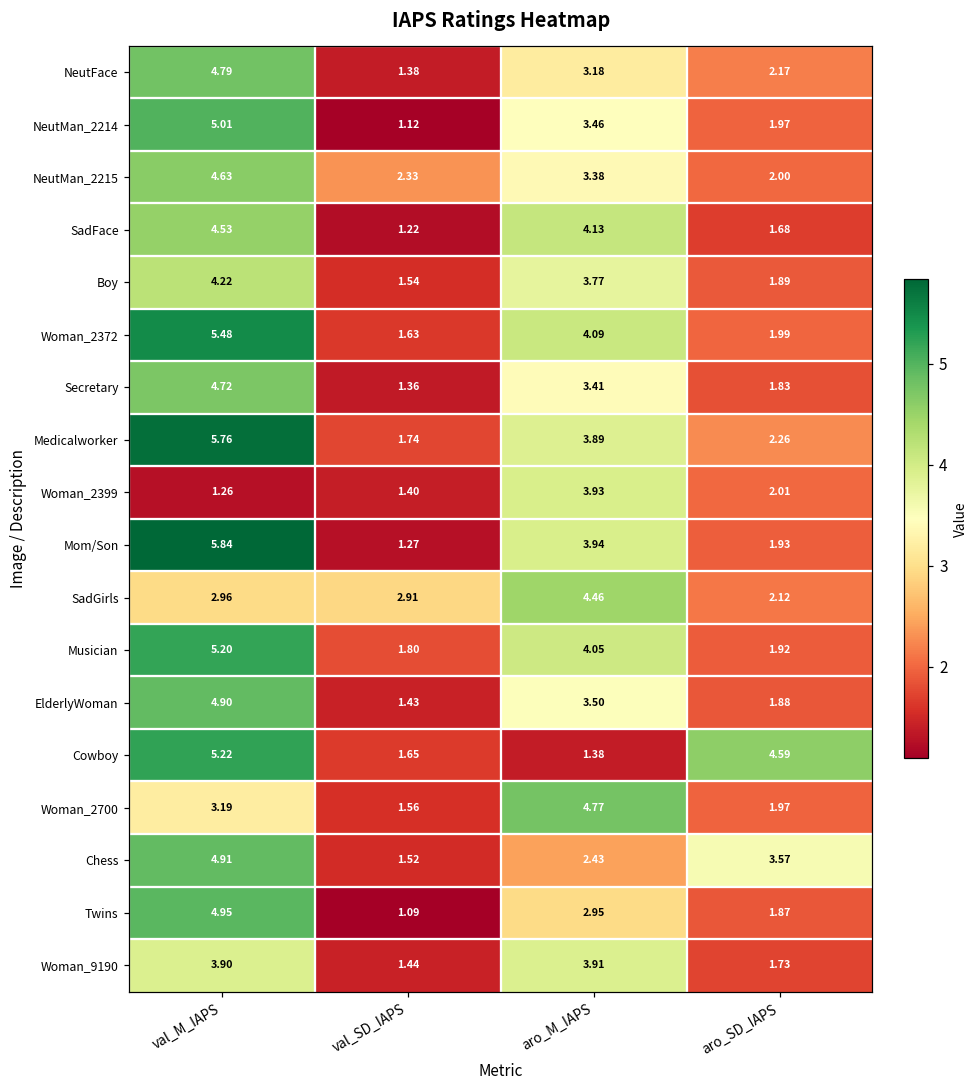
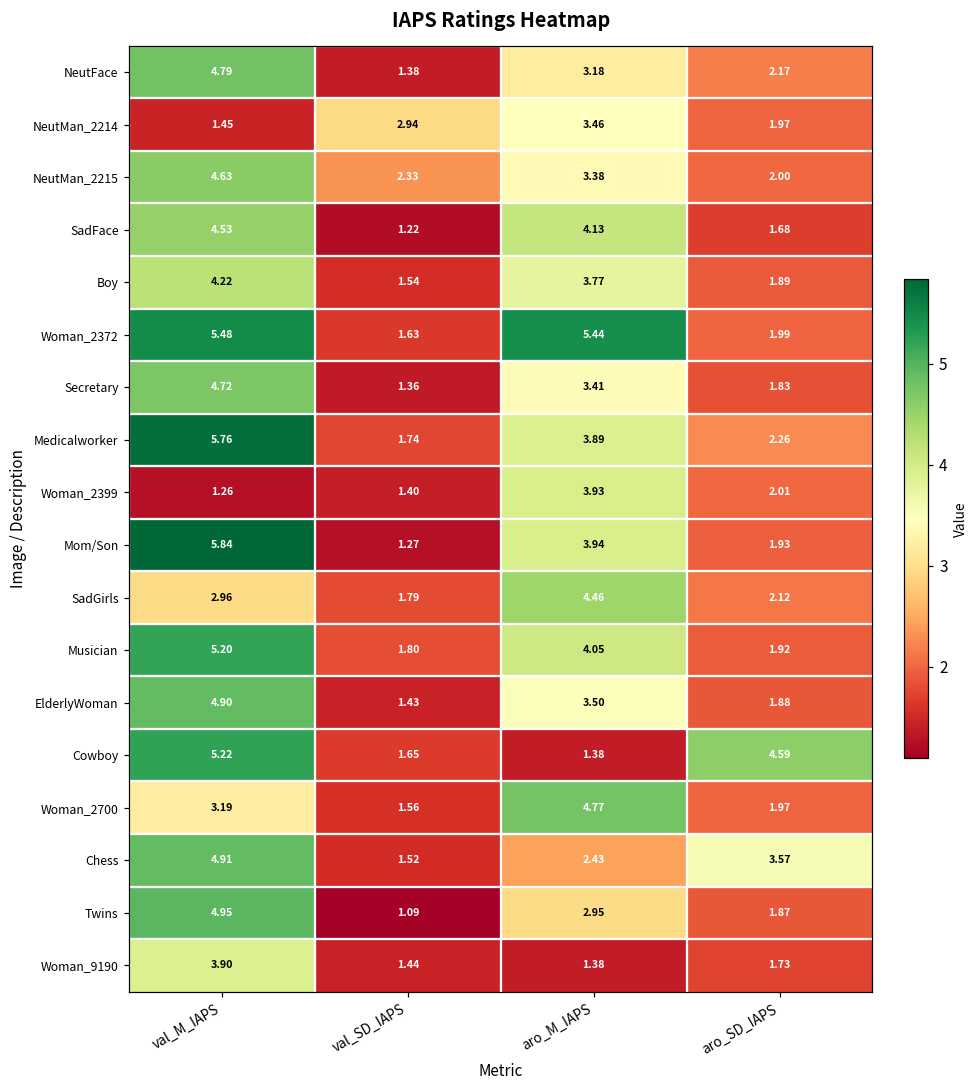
  {
    "NeutFace": {
      "val_M_IAPS": 4.79,
      "val_SD_IAPS": 1.38,
      "aro_M_IAPS": 3.18,
      "aro_SD_IAPS": 2.17
    },
    "NeutMan_2214": {
-     "val_M_IAPS": 5.01,
-     "val_SD_IAPS": 1.12,
+     "val_M_IAPS": 1.45,
+     "val_SD_IAPS": 2.94,
      "aro_M_IAPS": 3.46,
      "aro_SD_IAPS": 1.97
    },
    "NeutMan_2215": {
      "val_M_IAPS": 4.63,
      "val_SD_IAPS": 2.33,
      "aro_M_IAPS": 3.38,
      "aro_SD_IAPS": 2.00
    },
    "SadFace": {
      "val_M_IAPS": 4.53,
      "val_SD_IAPS": 1.22,
      "aro_M_IAPS": 4.13,
      "aro_SD_IAPS": 1.68
    },
    "Boy": {
      "val_M_IAPS": 4.22,
      "val_SD_IAPS": 1.54,
      "aro_M_IAPS": 3.77,
      "aro_SD_IAPS": 1.89
    },
    "Woman_2372": {
      "val_M_IAPS": 5.48,
      "val_SD_IAPS": 1.63,
-     "aro_M_IAPS": 4.09,
+     "aro_M_IAPS": 5.44,
      "aro_SD_IAPS": 1.99
    },
    "Secretary": {
      "val_M_IAPS": 4.72,
      "val_SD_IAPS": 1.36,
      "aro_M_IAPS": 3.41,
      "aro_SD_IAPS": 1.83
    },
    "Medicalworker": {
      "val_M_IAPS": 5.76,
      "val_SD_IAPS": 1.74,
      "aro_M_IAPS": 3.89,
      "aro_SD_IAPS": 2.26
    },
    "Woman_2399": {
      "val_M_IAPS": 1.26,
      "val_SD_IAPS": 1.40,
      "aro_M_IAPS": 3.93,
      "aro_SD_IAPS": 2.01
    },
    "Mom/Son": {
      "val_M_IAPS": 5.84,
      "val_SD_IAPS": 1.27,
      "aro_M_IAPS": 3.94,
      "aro_SD_IAPS": 1.93
    },
    "SadGirls": {
      "val_M_IAPS": 2.96,
-     "val_SD_IAPS": 2.91,
+     "val_SD_IAPS": 1.79,
      "aro_M_IAPS": 4.46,
      "aro_SD_IAPS": 2.12
    },
    "Musician": {
      "val_M_IAPS": 5.20,
      "val_SD_IAPS": 1.80,
      "aro_M_IAPS": 4.05,
      "aro_SD_IAPS": 1.92
    },
    "ElderlyWoman": {
      "val_M_IAPS": 4.90,
      "val_SD_IAPS": 1.43,
      "aro_M_IAPS": 3.50,
      "aro_SD_IAPS": 1.88
    },
    "Cowboy": {
      "val_M_IAPS": 5.22,
      "val_SD_IAPS": 1.65,
      "aro_M_IAPS": 1.38,
      "aro_SD_IAPS": 4.59
    },
    "Woman_2700": {
      "val_M_IAPS": 3.19,
      "val_SD_IAPS": 1.56,
      "aro_M_IAPS": 4.77,
      "aro_SD_IAPS": 1.97
    },
    "Chess": {
      "val_M_IAPS": 4.91,
      "val_SD_IAPS": 1.52,
      "aro_M_IAPS": 2.43,
      "aro_SD_IAPS": 3.57
    },
    "Twins": {
      "val_M_IAPS": 4.95,
      "val_SD_IAPS": 1.09,
      "aro_M_IAPS": 2.95,
      "aro_SD_IAPS": 1.87
    },
    "Woman_9190": {
      "val_M_IAPS": 3.90,
      "val_SD_IAPS": 1.44,
-     "aro_M_IAPS": 3.91,
+     "aro_M_IAPS": 1.38,
      "aro_SD_IAPS": 1.73
    }
  }
